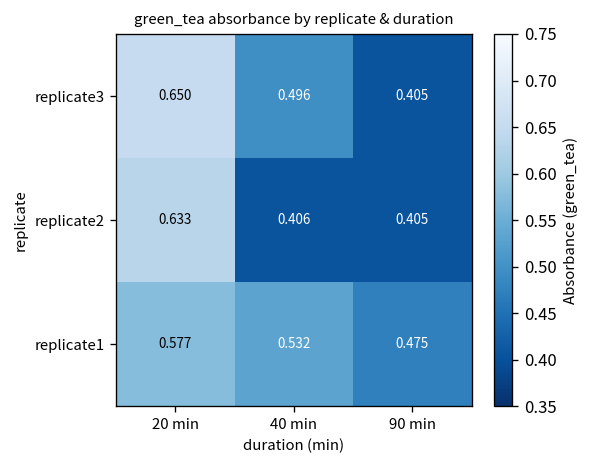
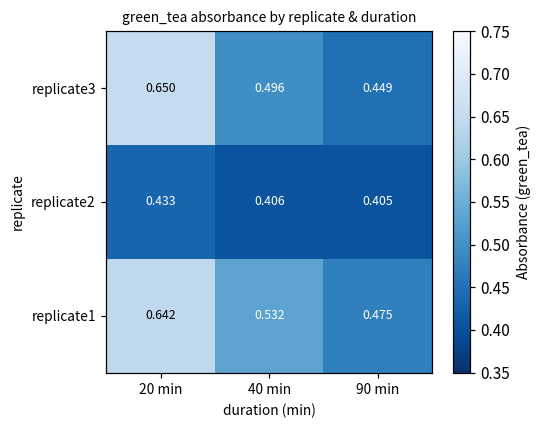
  {
    "replicate3": {
      "20 min": 0.650,
      "40 min": 0.496,
-     "90 min": 0.405
+     "90 min": 0.449
    },
    "replicate2": {
-     "20 min": 0.633,
+     "20 min": 0.433,
      "40 min": 0.406,
      "90 min": 0.405
    },
    "replicate1": {
-     "20 min": 0.577,
+     "20 min": 0.642,
      "40 min": 0.532,
      "90 min": 0.475
    }
  }
